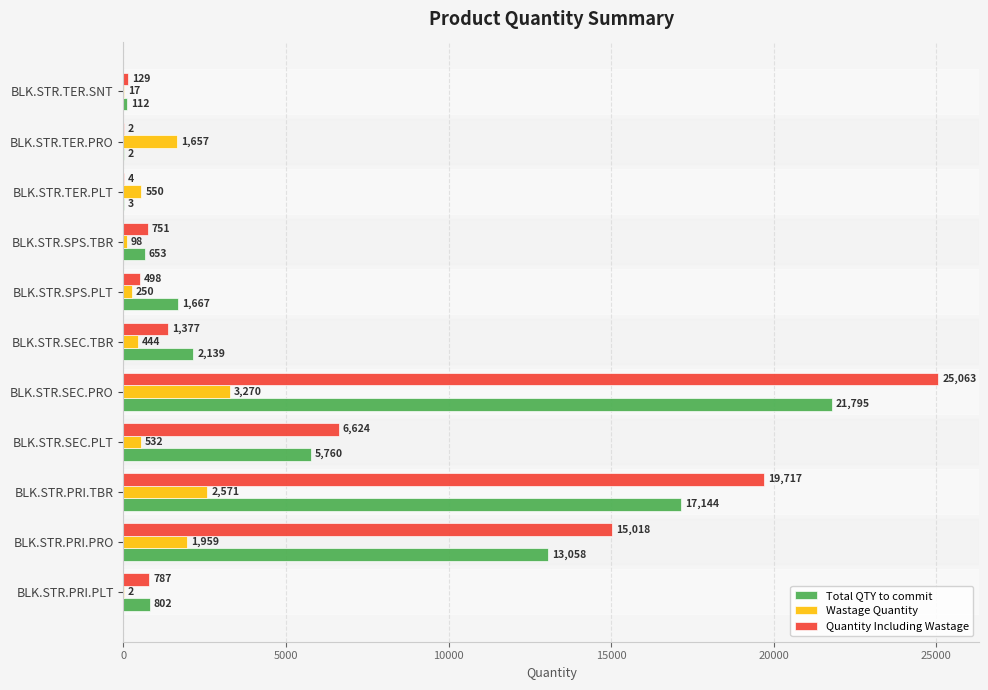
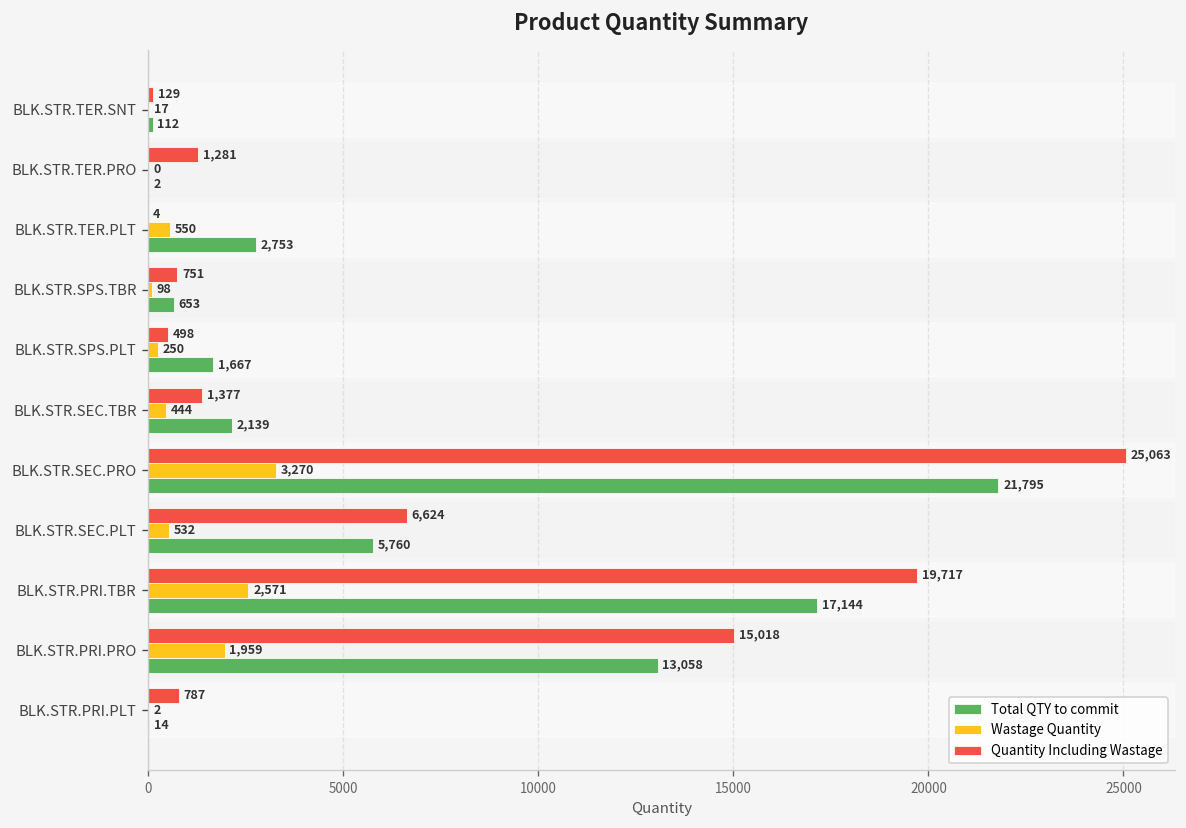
  {
    "Total QTY to commit": {
      "BLK.STR.TER.SNT": "112",
      "BLK.STR.TER.PRO": "2",
-     "BLK.STR.TER.PLT": "3",
+     "BLK.STR.TER.PLT": "2,753",
      "BLK.STR.SPS.TBR": "653",
      "BLK.STR.SPS.PLT": "1,667",
      "BLK.STR.SEC.TBR": "2,139",
      "BLK.STR.SEC.PRO": "21,795",
      "BLK.STR.SEC.PLT": "5,760",
      "BLK.STR.PRI.TBR": "17,144",
      "BLK.STR.PRI.PRO": "13,058",
-     "BLK.STR.PRI.PLT": "802"
+     "BLK.STR.PRI.PLT": "14"
    },
    "Wastage Quantity": {
      "BLK.STR.TER.SNT": "17",
-     "BLK.STR.TER.PRO": "1,657",
+     "BLK.STR.TER.PRO": "0",
      "BLK.STR.TER.PLT": "550",
      "BLK.STR.SPS.TBR": "98",
      "BLK.STR.SPS.PLT": "250",
      "BLK.STR.SEC.TBR": "444",
      "BLK.STR.SEC.PRO": "3,270",
      "BLK.STR.SEC.PLT": "532",
      "BLK.STR.PRI.TBR": "2,571",
      "BLK.STR.PRI.PRO": "1,959",
      "BLK.STR.PRI.PLT": "2"
    },
    "Quantity Including Wastage": {
      "BLK.STR.TER.SNT": "129",
-     "BLK.STR.TER.PRO": "2",
+     "BLK.STR.TER.PRO": "1,281",
      "BLK.STR.TER.PLT": "4",
      "BLK.STR.SPS.TBR": "751",
      "BLK.STR.SPS.PLT": "498",
      "BLK.STR.SEC.TBR": "1,377",
      "BLK.STR.SEC.PRO": "25,063",
      "BLK.STR.SEC.PLT": "6,624",
      "BLK.STR.PRI.TBR": "19,717",
      "BLK.STR.PRI.PRO": "15,018",
      "BLK.STR.PRI.PLT": "787"
    }
  }
